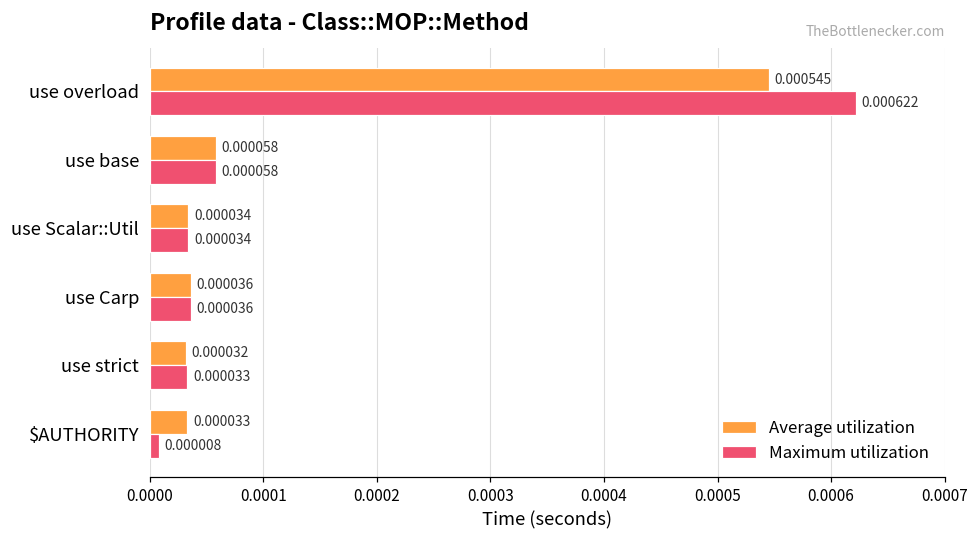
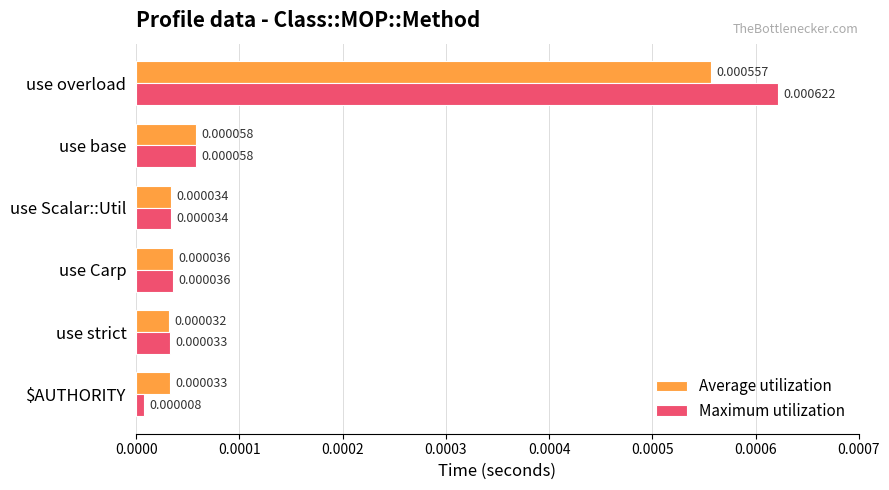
  {
    "Average utilization": {
-     "use overload": 0.000545,
+     "use overload": 0.000557,
      "use base": 0.000058,
      "use Scalar::Util": 0.000034,
      "use Carp": 0.000036,
      "use strict": 0.000032,
      "$AUTHORITY": 0.000033
    },
    "Maximum utilization": {
      "use overload": 0.000622,
      "use base": 0.000058,
      "use Scalar::Util": 0.000034,
      "use Carp": 0.000036,
      "use strict": 0.000033,
      "$AUTHORITY": 0.000008
    }
  }
